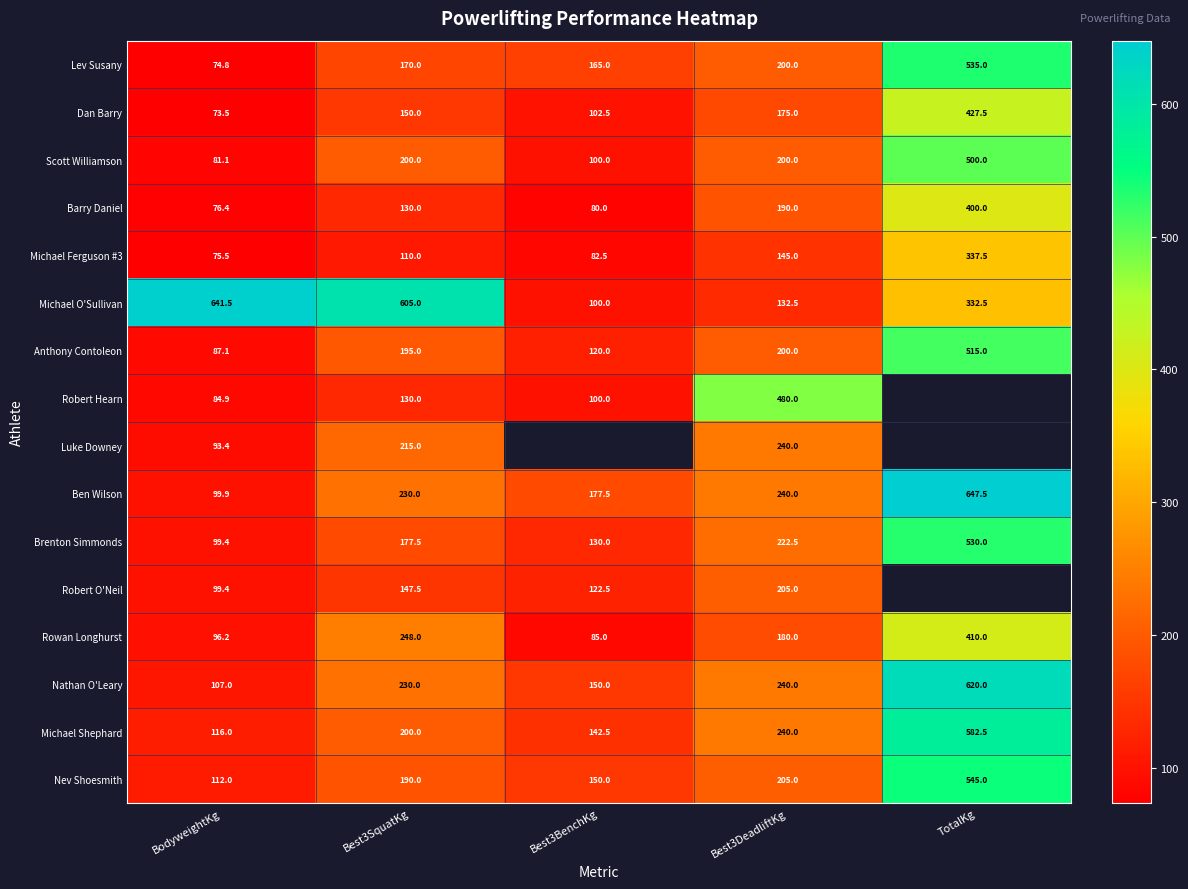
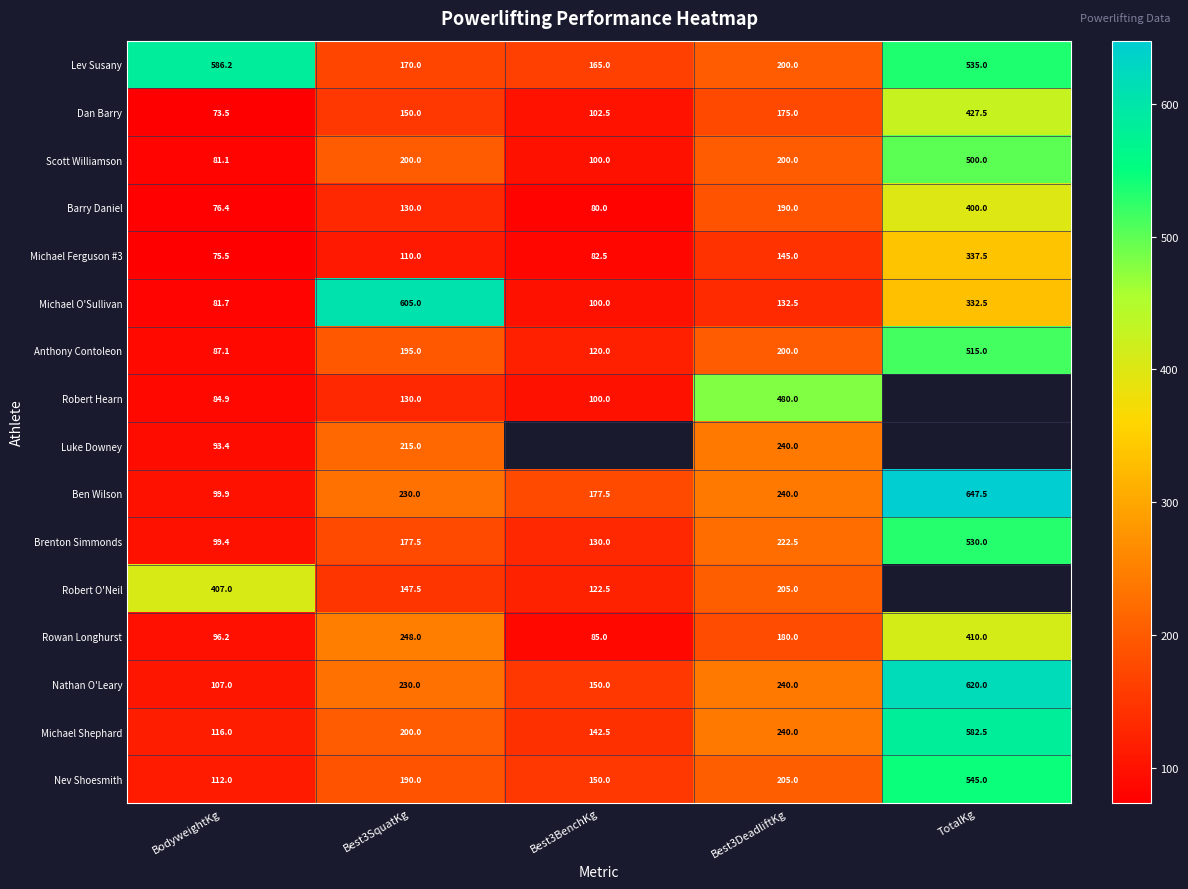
  {
    "Lev Susany": {
-     "BodyweightKg": 74.8,
+     "BodyweightKg": 586.2,
      "Best3SquatKg": 170.0,
      "Best3BenchKg": 165.0,
      "Best3DeadliftKg": 200.0,
      "TotalKg": 535.0
    },
    "Dan Barry": {
      "BodyweightKg": 73.5,
      "Best3SquatKg": 150.0,
      "Best3BenchKg": 102.5,
      "Best3DeadliftKg": 175.0,
      "TotalKg": 427.5
    },
    "Scott Williamson": {
      "BodyweightKg": 81.1,
      "Best3SquatKg": 200.0,
      "Best3BenchKg": 100.0,
      "Best3DeadliftKg": 200.0,
      "TotalKg": 500.0
    },
    "Barry Daniel": {
      "BodyweightKg": 76.4,
      "Best3SquatKg": 130.0,
      "Best3BenchKg": 80.0,
      "Best3DeadliftKg": 190.0,
      "TotalKg": 400.0
    },
    "Michael Ferguson #3": {
      "BodyweightKg": 75.5,
      "Best3SquatKg": 110.0,
      "Best3BenchKg": 82.5,
      "Best3DeadliftKg": 145.0,
      "TotalKg": 337.5
    },
    "Michael O'Sullivan": {
-     "BodyweightKg": 641.5,
+     "BodyweightKg": 81.7,
      "Best3SquatKg": 605.0,
      "Best3BenchKg": 100.0,
      "Best3DeadliftKg": 132.5,
      "TotalKg": 332.5
    },
    "Anthony Contoleon": {
      "BodyweightKg": 87.1,
      "Best3SquatKg": 195.0,
      "Best3BenchKg": 120.0,
      "Best3DeadliftKg": 200.0,
      "TotalKg": 515.0
    },
    "Robert Hearn": {
      "BodyweightKg": 84.9,
      "Best3SquatKg": 130.0,
      "Best3BenchKg": 100.0,
      "Best3DeadliftKg": 480.0
    },
    "Luke Downey": {
      "BodyweightKg": 93.4,
      "Best3SquatKg": 215.0,
      "Best3DeadliftKg": 240.0
    },
    "Ben Wilson": {
      "BodyweightKg": 99.9,
      "Best3SquatKg": 230.0,
      "Best3BenchKg": 177.5,
      "Best3DeadliftKg": 240.0,
      "TotalKg": 647.5
    },
    "Brenton Simmonds": {
      "BodyweightKg": 99.4,
      "Best3SquatKg": 177.5,
      "Best3BenchKg": 130.0,
      "Best3DeadliftKg": 222.5,
      "TotalKg": 530.0
    },
    "Robert O'Neil": {
-     "BodyweightKg": 99.4,
+     "BodyweightKg": 407.0,
      "Best3SquatKg": 147.5,
      "Best3BenchKg": 122.5,
      "Best3DeadliftKg": 205.0
    },
    "Rowan Longhurst": {
      "BodyweightKg": 96.2,
      "Best3SquatKg": 248.0,
      "Best3BenchKg": 85.0,
      "Best3DeadliftKg": 180.0,
      "TotalKg": 410.0
    },
    "Nathan O'Leary": {
      "BodyweightKg": 107.0,
      "Best3SquatKg": 230.0,
      "Best3BenchKg": 150.0,
      "Best3DeadliftKg": 240.0,
      "TotalKg": 620.0
    },
    "Michael Shephard": {
      "BodyweightKg": 116.0,
      "Best3SquatKg": 200.0,
      "Best3BenchKg": 142.5,
      "Best3DeadliftKg": 240.0,
      "TotalKg": 582.5
    },
    "Nev Shoesmith": {
      "BodyweightKg": 112.0,
      "Best3SquatKg": 190.0,
      "Best3BenchKg": 150.0,
      "Best3DeadliftKg": 205.0,
      "TotalKg": 545.0
    }
  }
